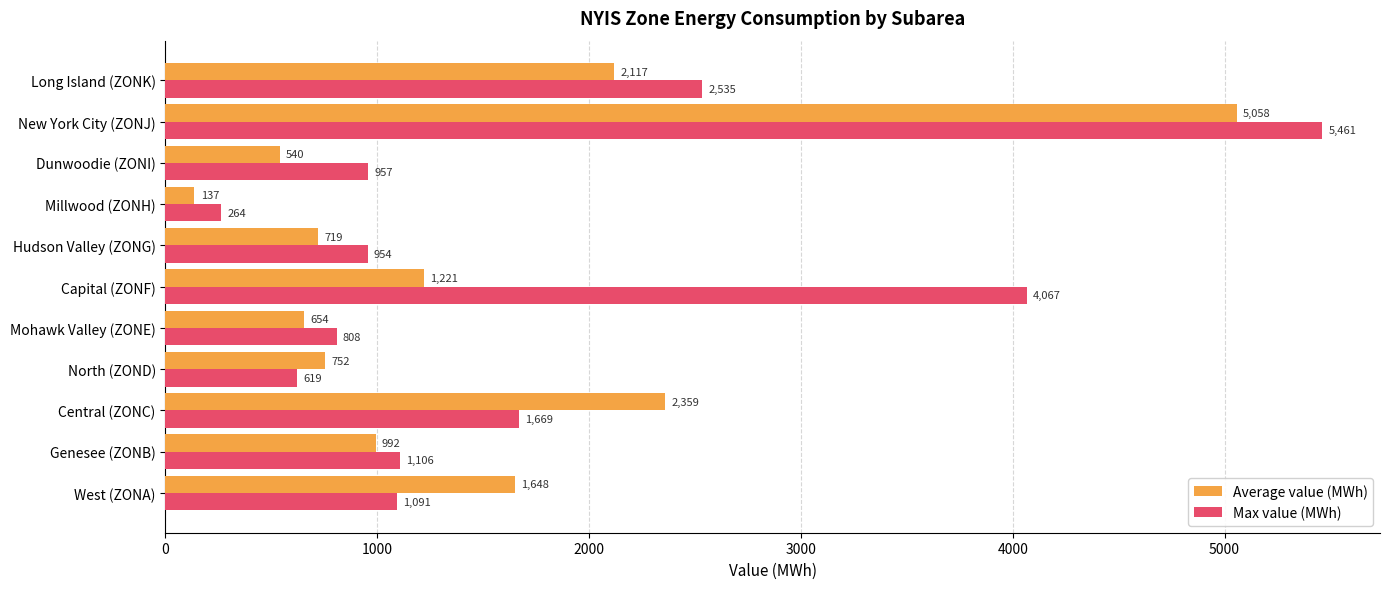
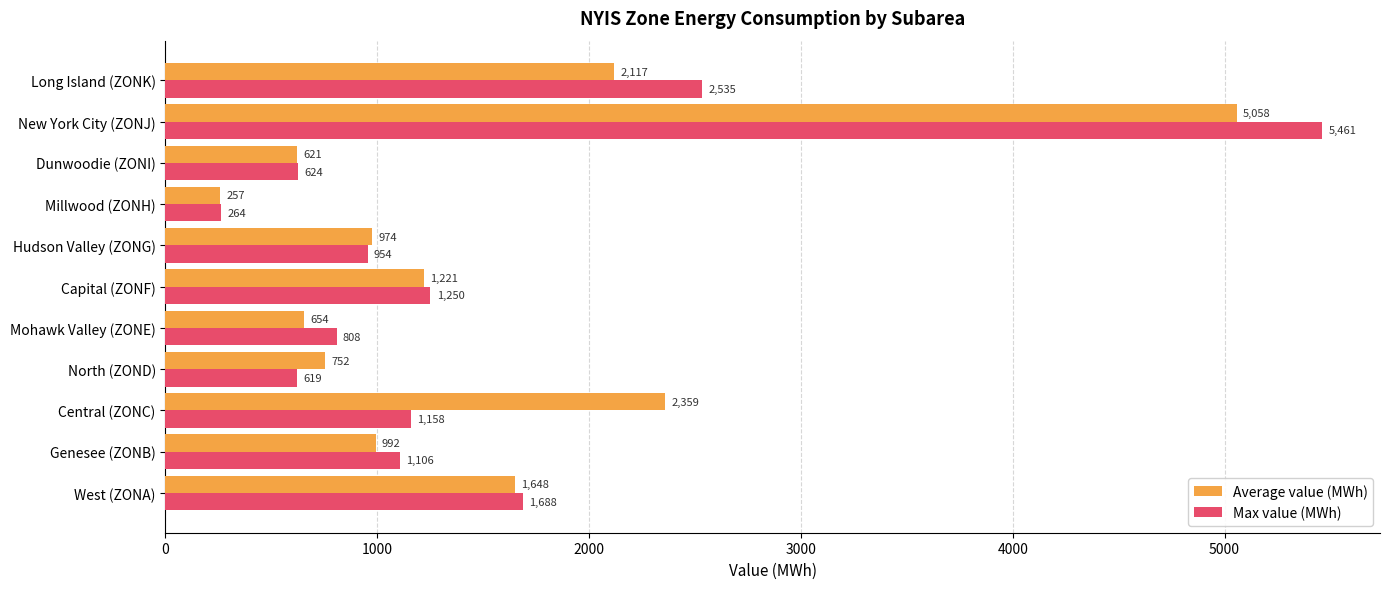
  {
    "Average value (MWh)": {
      "Long Island (ZONK)": "2,117",
      "New York City (ZONJ)": "5,058",
-     "Dunwoodie (ZONI)": "540",
-     "Millwood (ZONH)": "137",
-     "Hudson Valley (ZONG)": "719",
+     "Dunwoodie (ZONI)": "621",
+     "Millwood (ZONH)": "257",
+     "Hudson Valley (ZONG)": "974",
      "Capital (ZONF)": "1,221",
      "Mohawk Valley (ZONE)": "654",
      "North (ZOND)": "752",
      "Central (ZONC)": "2,359",
      "Genesee (ZONB)": "992",
      "West (ZONA)": "1,648"
    },
    "Max value (MWh)": {
      "Long Island (ZONK)": "2,535",
      "New York City (ZONJ)": "5,461",
-     "Dunwoodie (ZONI)": "957",
+     "Dunwoodie (ZONI)": "624",
      "Millwood (ZONH)": "264",
      "Hudson Valley (ZONG)": "954",
-     "Capital (ZONF)": "4,067",
+     "Capital (ZONF)": "1,250",
      "Mohawk Valley (ZONE)": "808",
      "North (ZOND)": "619",
-     "Central (ZONC)": "1,669",
+     "Central (ZONC)": "1,158",
      "Genesee (ZONB)": "1,106",
-     "West (ZONA)": "1,091"
+     "West (ZONA)": "1,688"
    }
  }
